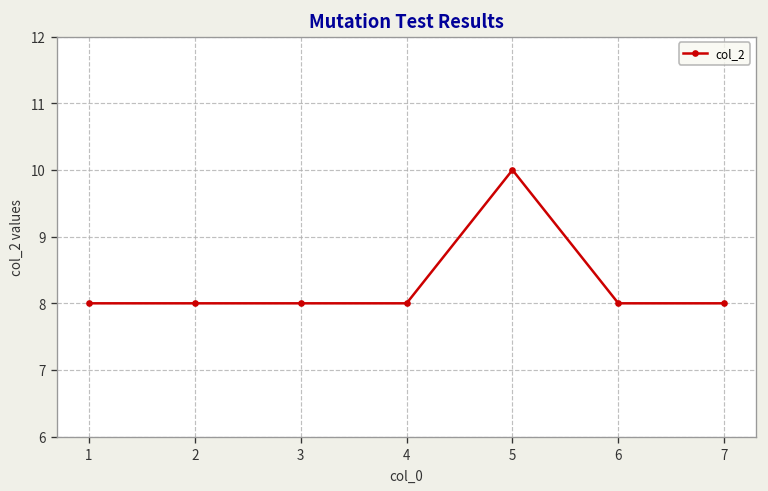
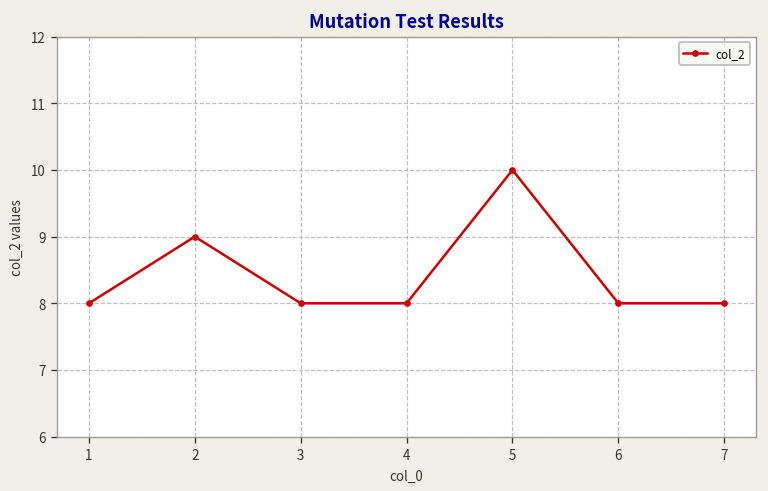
  {
    "1": 8,
-   "2": 8,
+   "2": 9,
    "3": 8,
    "4": 8,
    "5": 10,
    "6": 8,
    "7": 8
  }
